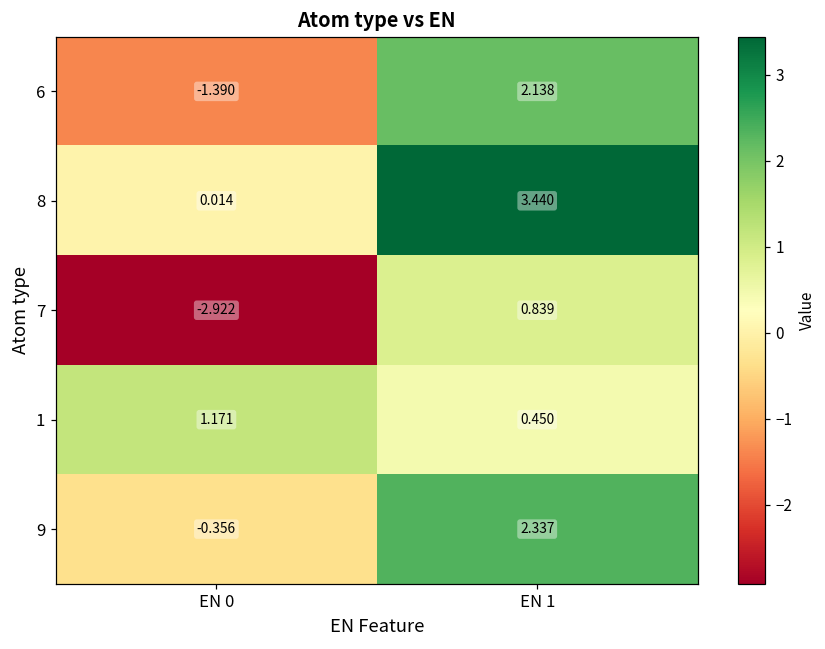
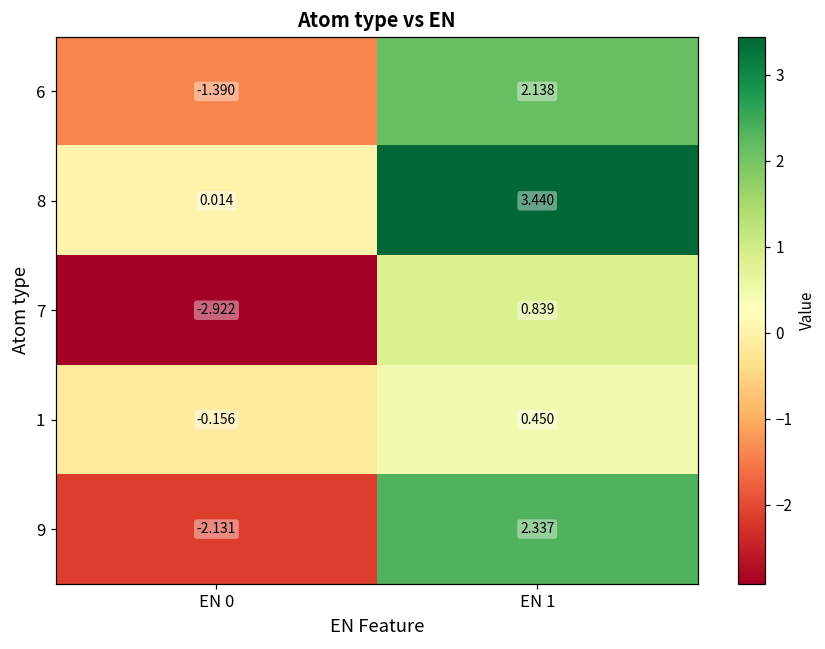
  {
    "1": {
-     "EN 0": 1.171
+     "EN 0": -0.156
    },
    "9": {
-     "EN 0": -0.356
+     "EN 0": -2.131
    }
  }
